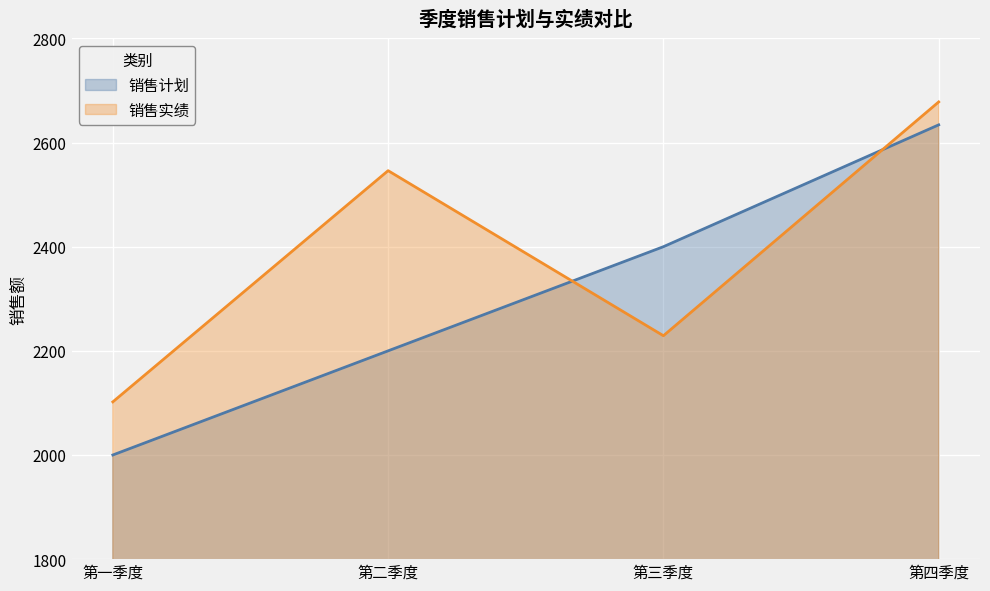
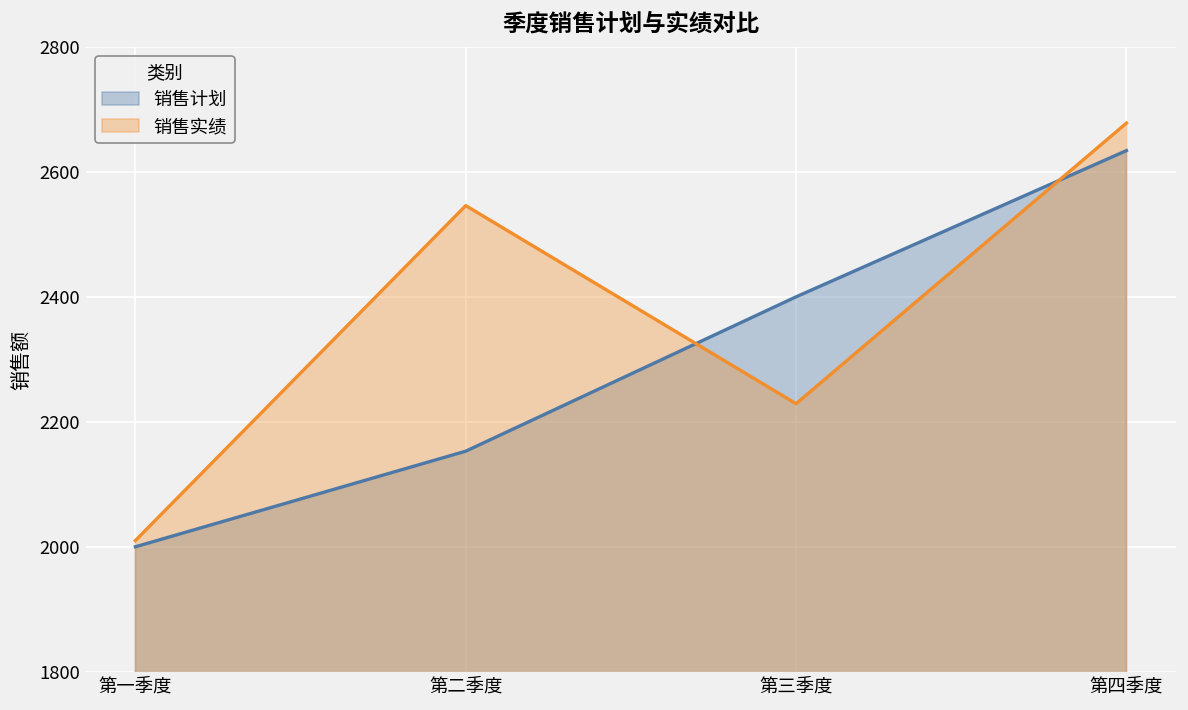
  {
    "销售计划": {
      "第一季度": 2000,
-     "第二季度": 2200,
+     "第二季度": 2150,
      "第三季度": 2400,
      "第四季度": 2630
    },
    "销售实绩": {
-     "第一季度": 2100,
+     "第一季度": 2010,
      "第二季度": 2550,
      "第三季度": 2230,
      "第四季度": 2680
    }
  }
